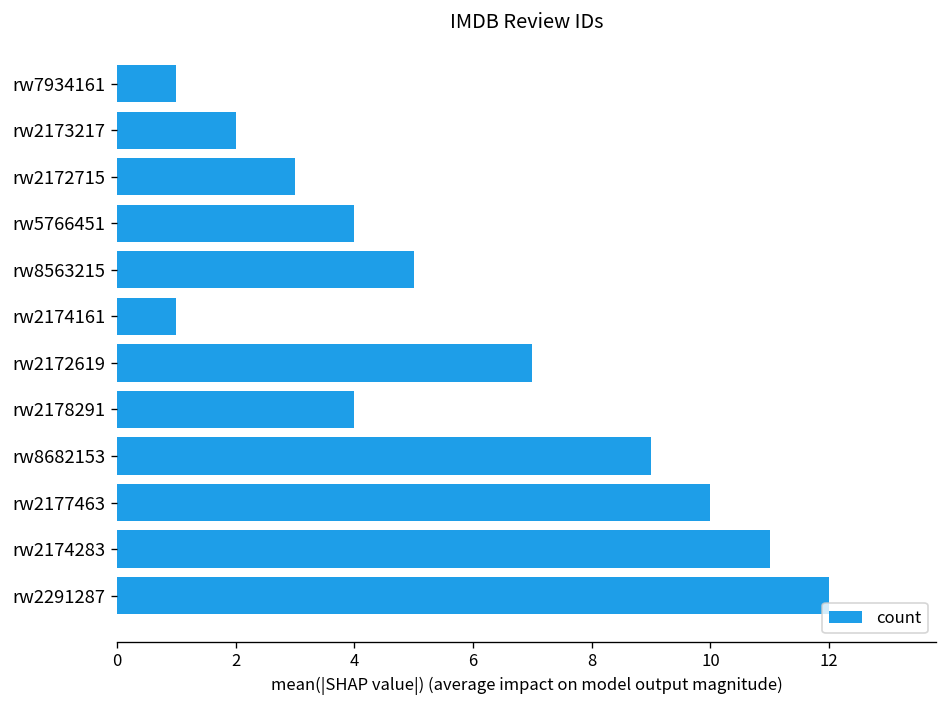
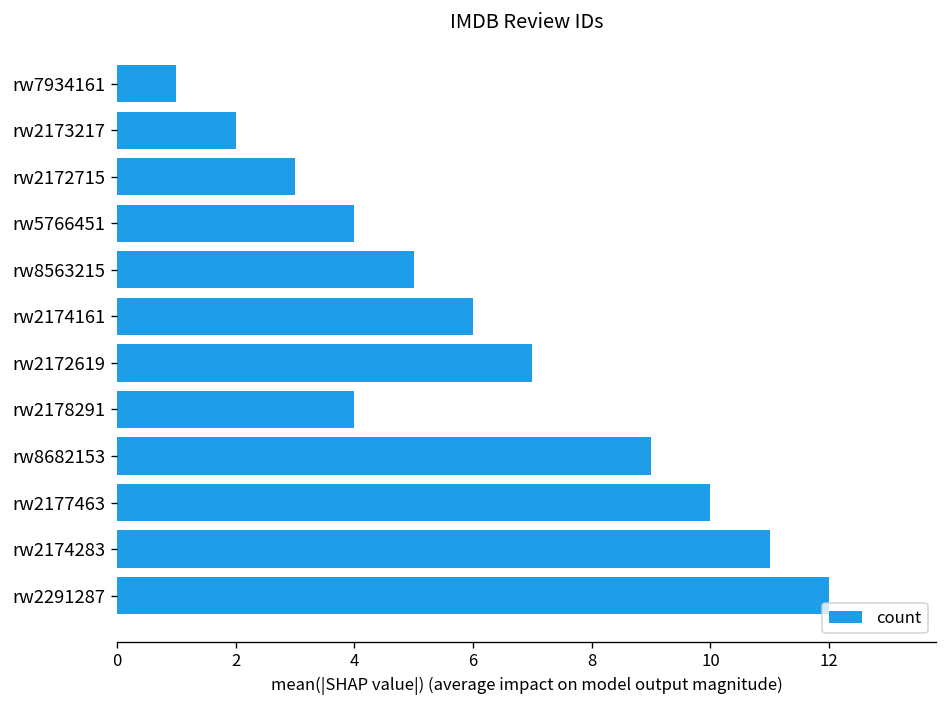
  {
    "rw7934161": 1,
    "rw2173217": 2,
    "rw2172715": 3,
    "rw5766451": 4,
    "rw8563215": 5,
-   "rw2174161": 1,
+   "rw2174161": 6,
    "rw2172619": 7,
    "rw2178291": 4,
    "rw8682153": 9,
    "rw2177463": 10,
    "rw2174283": 11,
    "rw2291287": 12
  }
